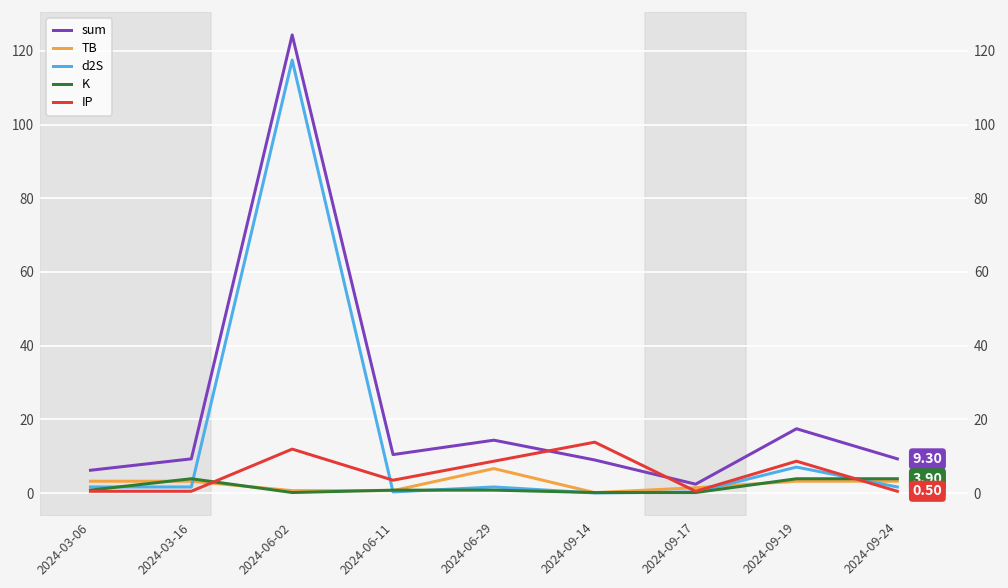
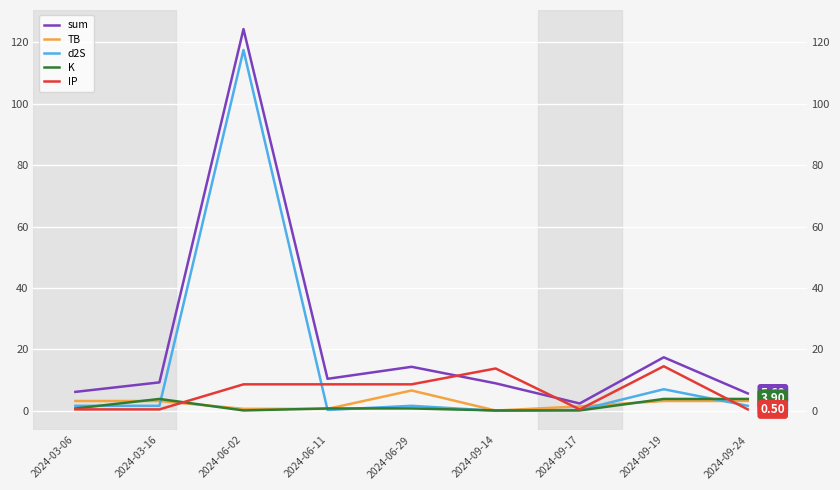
  {
    "sum": {
-     "2024-09-24": 9.30
+     "2024-09-24": 5.69
    },
    "TB": {
      "2024-03-06": 3,
      "2024-06-29": 7,
      "2024-09-17": 1
    },
    "d2S": {
      "2024-03-06": 2,
      "2024-03-16": 2,
      "2024-06-02": 118,
      "2024-06-29": 2,
      "2024-09-19": 7
    },
    "K": {
      "2024-06-29": 1
    },
    "IP": {
      "2024-03-16": 0,
-     "2024-06-02": 12,
-     "2024-06-11": 3,
+     "2024-06-02": 9,
+     "2024-06-11": 9,
      "2024-06-29": 9,
      "2024-09-14": 14,
-     "2024-09-19": 9
+     "2024-09-19": 15
    }
  }
